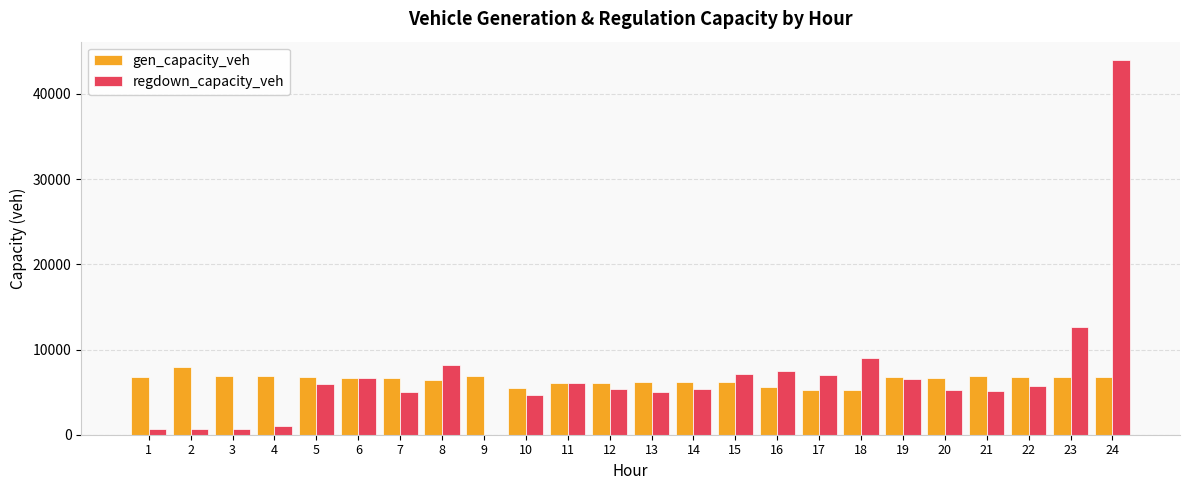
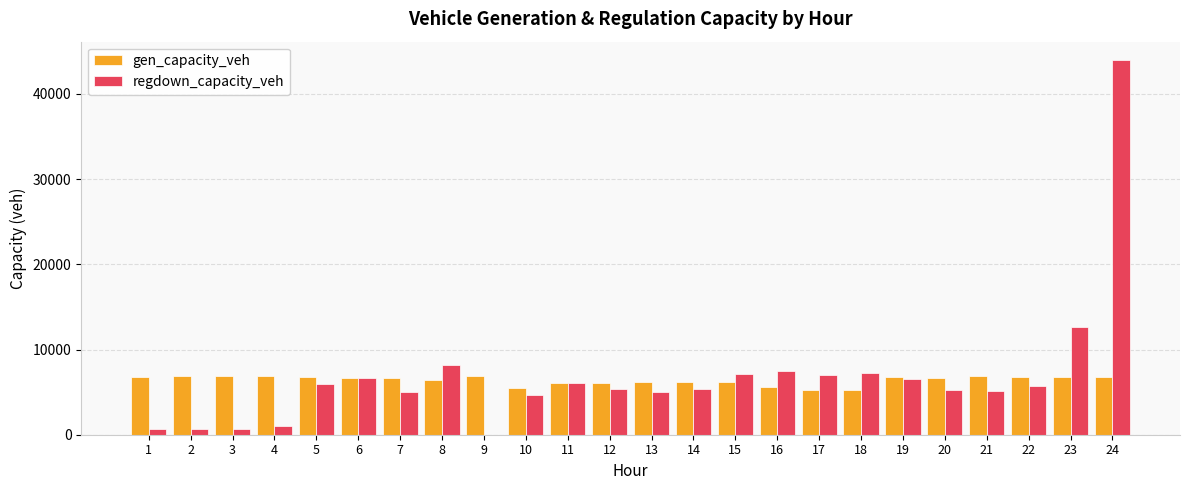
  {
    "gen_capacity_veh": {
      "1": 7000,
-     "2": 8000,
+     "2": 7000,
      "3": 7000,
      "4": 7000,
      "5": 7000,
      "6": 7000,
      "7": 7000,
      "8": 6000,
      "9": 7000,
      "10": 5000,
      "11": 6000,
      "12": 6000,
      "13": 6000,
      "14": 6000,
      "15": 6000,
      "16": 6000,
      "17": 5000,
      "18": 5000,
      "19": 7000,
      "20": 7000,
      "21": 7000,
      "22": 7000,
      "23": 7000,
      "24": 7000
    },
    "regdown_capacity_veh": {
      "1": 1000,
      "2": 1000,
      "3": 1000,
      "4": 1000,
      "5": 6000,
      "6": 7000,
      "7": 5000,
      "8": 8000,
      "9": 0,
      "10": 5000,
      "11": 6000,
      "12": 5000,
      "13": 5000,
      "14": 5000,
      "15": 7000,
      "16": 8000,
      "17": 7000,
-     "18": 9000,
+     "18": 7000,
      "19": 6000,
      "20": 5000,
      "21": 5000,
      "22": 6000,
      "23": 13000,
      "24": 44000
    }
  }
